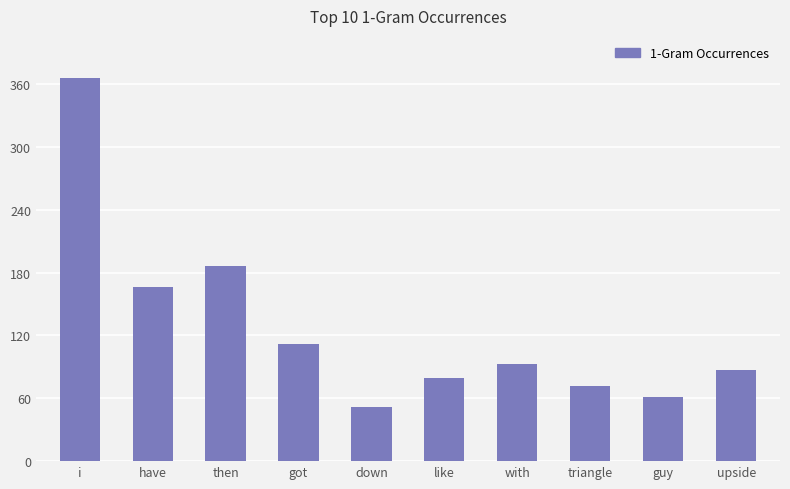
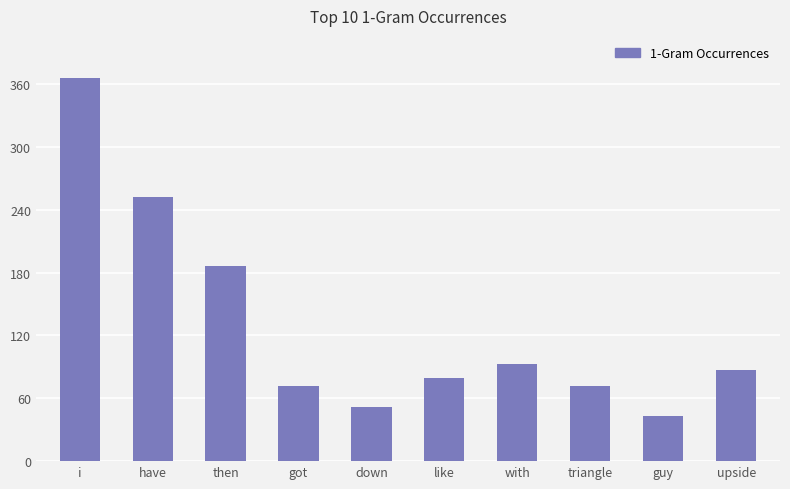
  {
    "i": 366,
-   "have": 166,
+   "have": 252,
    "then": 186,
-   "got": 112,
+   "got": 72,
    "down": 52,
    "like": 79,
    "with": 93,
    "triangle": 72,
-   "guy": 61,
+   "guy": 43,
    "upside": 87
  }
